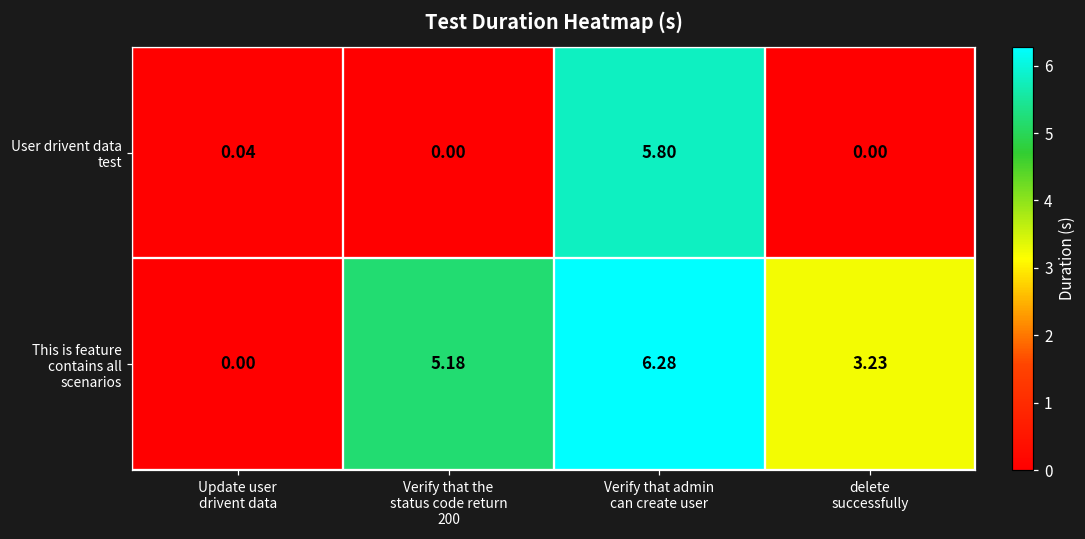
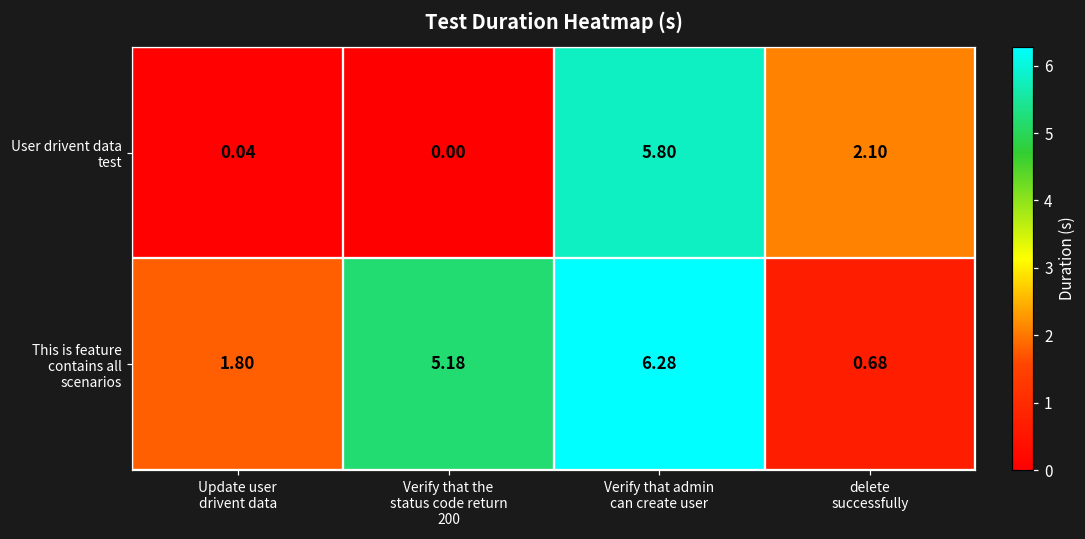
  {
    "User drivent data test": {
      "Update user drivent data": 0.04,
      "Verify that the status code return 200": 0.00,
      "Verify that admin can create user": 5.80,
-     "delete successfully": 0.00
+     "delete successfully": 2.10
    },
    "This is feature contains all scenarios": {
-     "Update user drivent data": 0.00,
+     "Update user drivent data": 1.80,
      "Verify that the status code return 200": 5.18,
      "Verify that admin can create user": 6.28,
-     "delete successfully": 3.23
+     "delete successfully": 0.68
    }
  }
